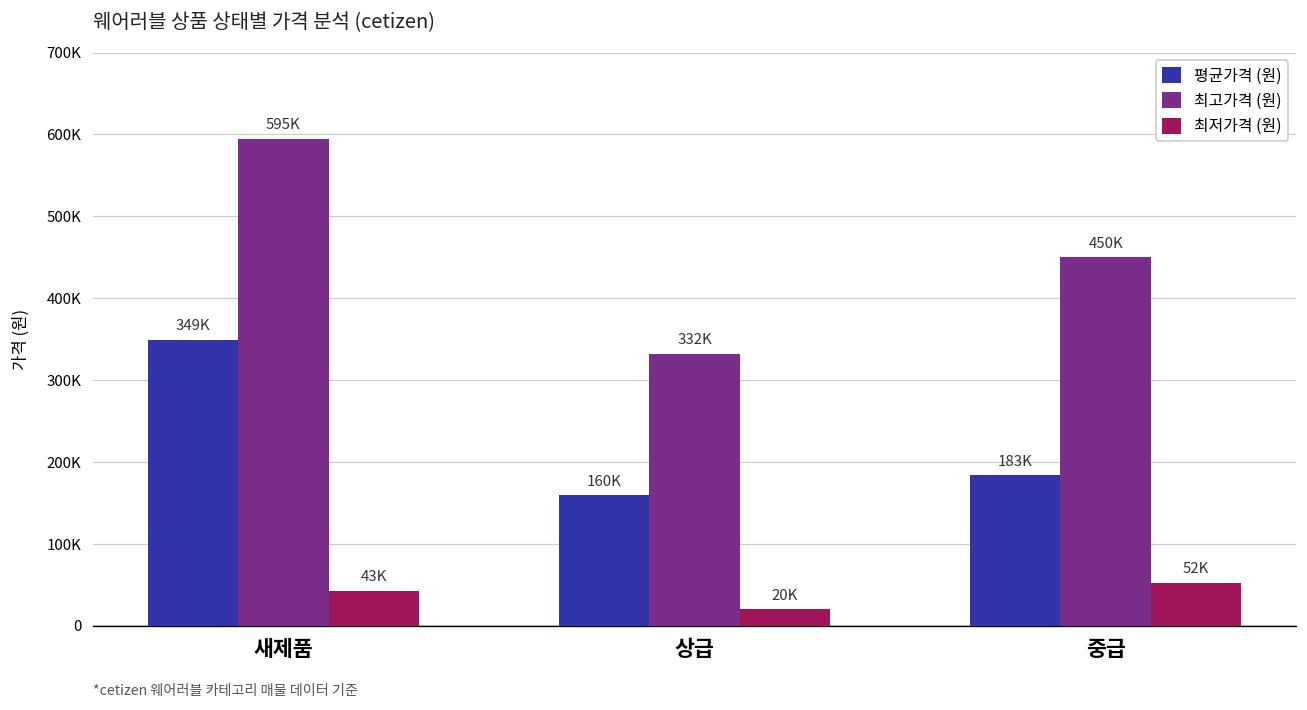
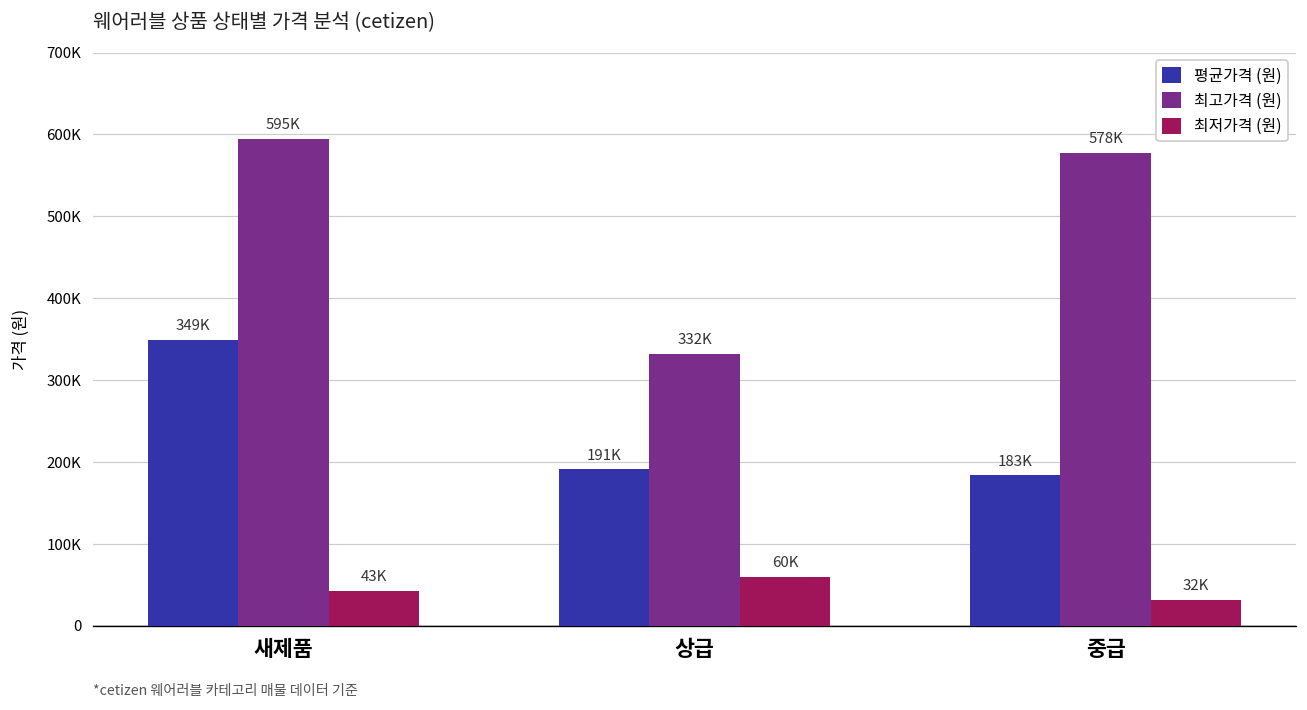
  {
    "평균가격 (원)": {
      "새제품": "349K",
-     "상급": "160K",
+     "상급": "191K",
      "중급": "183K"
    },
    "최고가격 (원)": {
      "새제품": "595K",
      "상급": "332K",
-     "중급": "450K"
+     "중급": "578K"
    },
    "최저가격 (원)": {
      "새제품": "43K",
-     "상급": "20K",
-     "중급": "52K"
+     "상급": "60K",
+     "중급": "32K"
    }
  }
